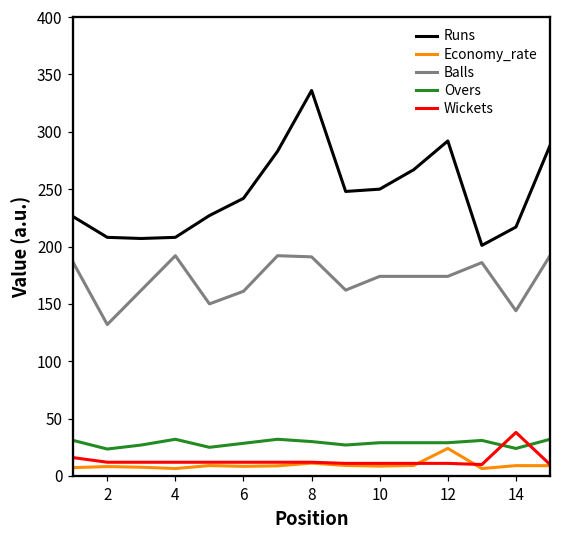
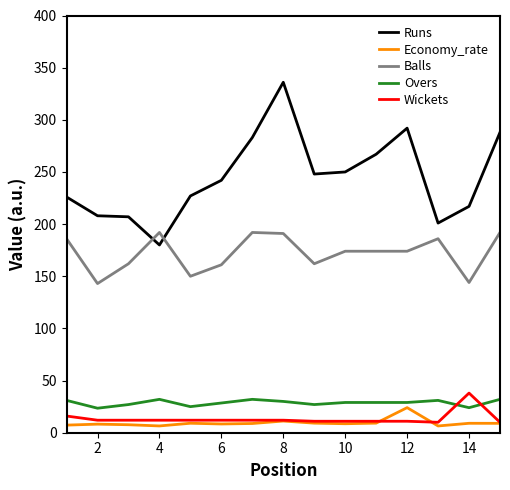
  {
    "Runs": {
      "2": 208,
-     "4": 208,
+     "4": 180,
      "6": 242,
      "8": 336,
      "10": 250,
      "12": 292,
      "14": 217
    },
    "Economy_rate": {
      "2": 8,
      "4": 7,
      "6": 8,
      "12": 24,
      "14": 9
    },
    "Balls": {
-     "2": 132,
+     "2": 143,
      "4": 192,
      "6": 161,
      "8": 191,
      "10": 174,
      "12": 174,
      "14": 144
    },
    "Overs": {
      "2": 24,
      "4": 32,
      "6": 29,
      "8": 30,
      "10": 29,
      "12": 29,
      "14": 24
    },
    "Wickets": {
      "2": 12,
      "4": 12,
      "6": 12,
      "12": 11,
      "14": 38
    }
  }
